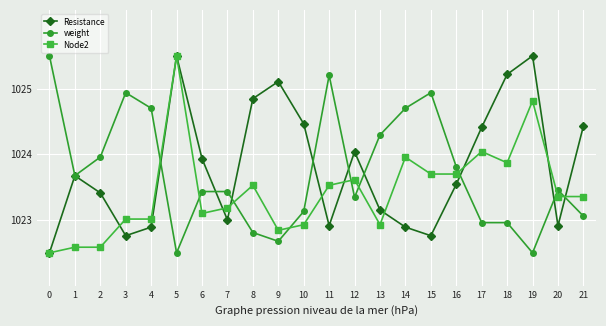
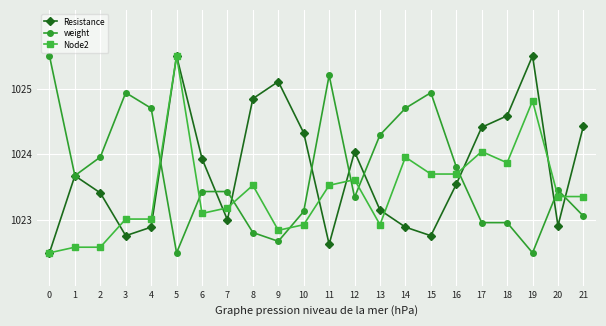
  {
    "Resistance": {
      "2": 1023.4,
      "3": 1022.8,
      "4": 1022.9,
      "6": 1023.9,
      "7": 1023.0,
      "8": 1024.8,
      "9": 1025.1,
-     "10": 1024.5,
-     "11": 1022.9,
+     "10": 1024.3,
+     "11": 1022.6,
      "12": 1024.0,
      "13": 1023.2,
      "14": 1022.9,
      "15": 1022.8,
      "16": 1023.5,
      "17": 1024.4,
-     "18": 1025.2,
+     "18": 1024.6,
      "19": 1025.5,
      "20": 1022.9,
      "21": 1024.4
    }
  }
